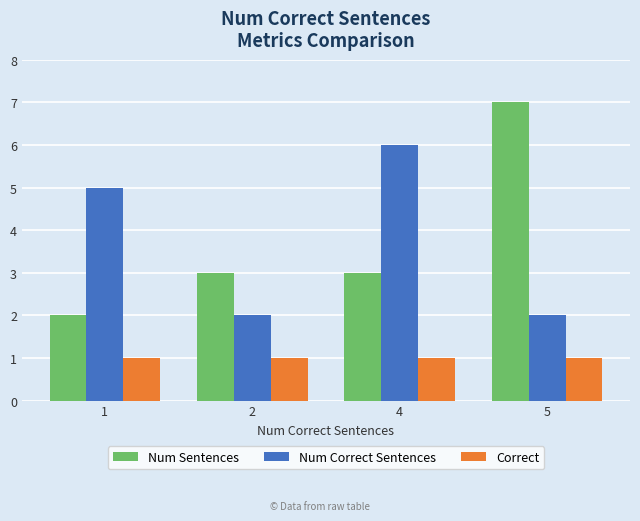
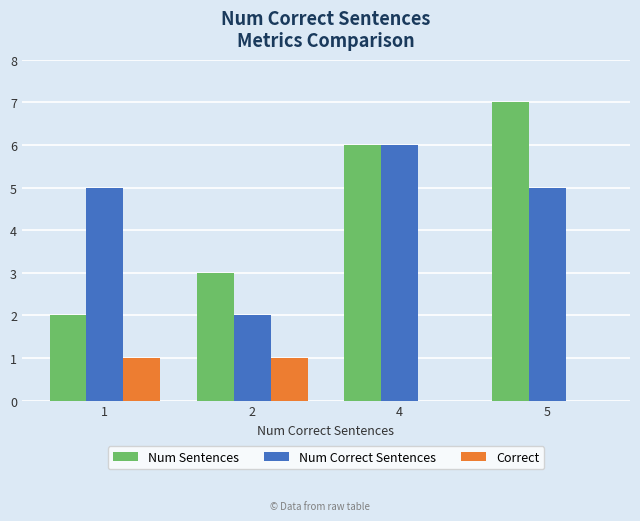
  {
    "Num Sentences": {
      "1": 2,
      "2": 3,
-     "4": 3,
+     "4": 6,
      "5": 7
    },
    "Num Correct Sentences": {
      "1": 5,
      "2": 2,
      "4": 6,
-     "5": 2
+     "5": 5
    },
    "Correct": {
      "1": 1,
      "2": 1,
-     "4": 1,
-     "5": 1
+     "4": 0,
+     "5": 0
    }
  }
